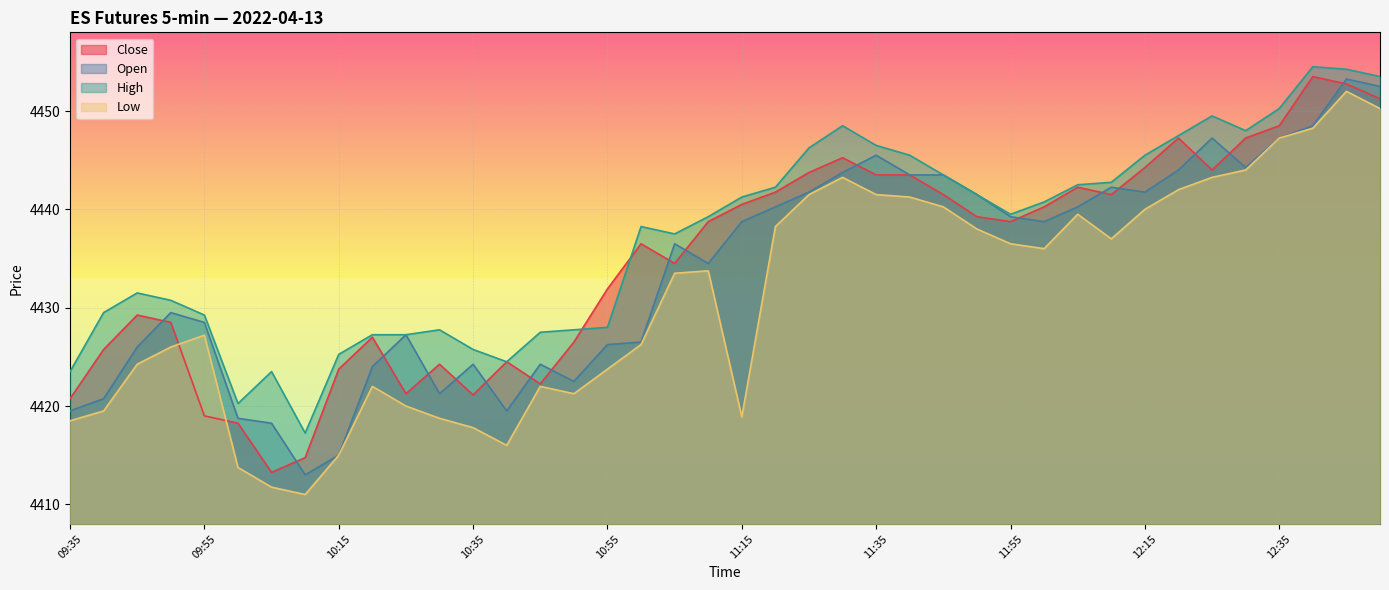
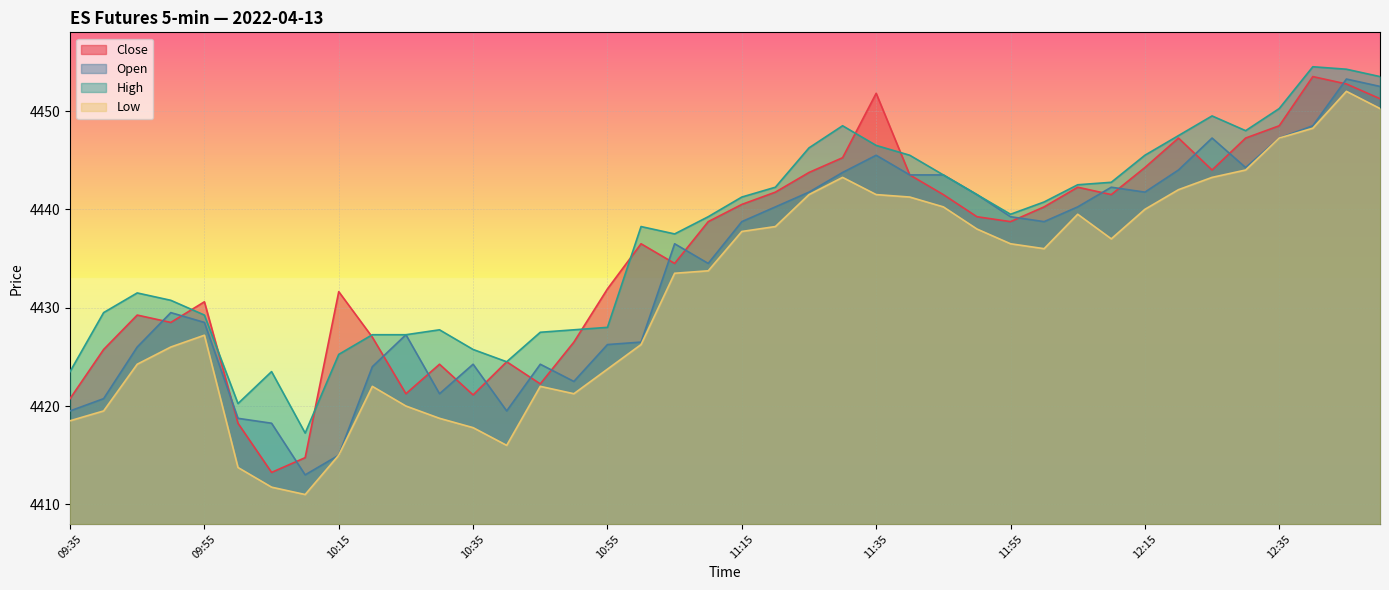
  {
    "Close": {
      "09:35": 4421,
-     "09:55": 4419,
-     "10:15": 4424,
+     "09:55": 4431,
+     "10:15": 4432,
      "10:35": 4421,
      "10:55": 4432,
      "11:15": 4441,
-     "11:35": 4444,
+     "11:35": 4452,
      "11:55": 4439,
      "12:15": 4444,
      "12:35": 4449
    },
    "Low": {
      "09:35": 4419,
      "09:55": 4427,
      "10:35": 4418,
      "10:55": 4424,
-     "11:15": 4419,
+     "11:15": 4438,
      "11:35": 4442,
      "11:55": 4437,
      "12:15": 4440
    }
  }
